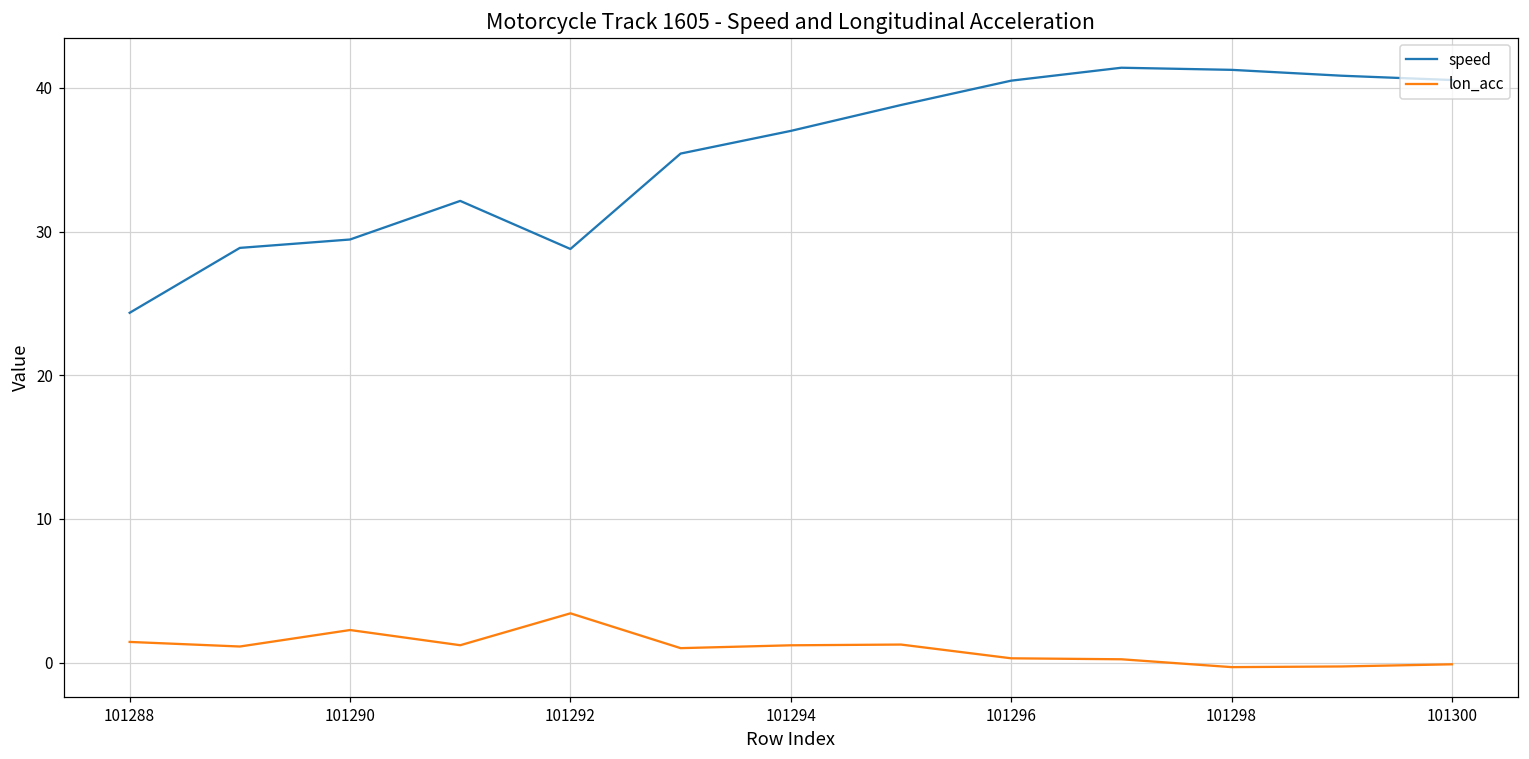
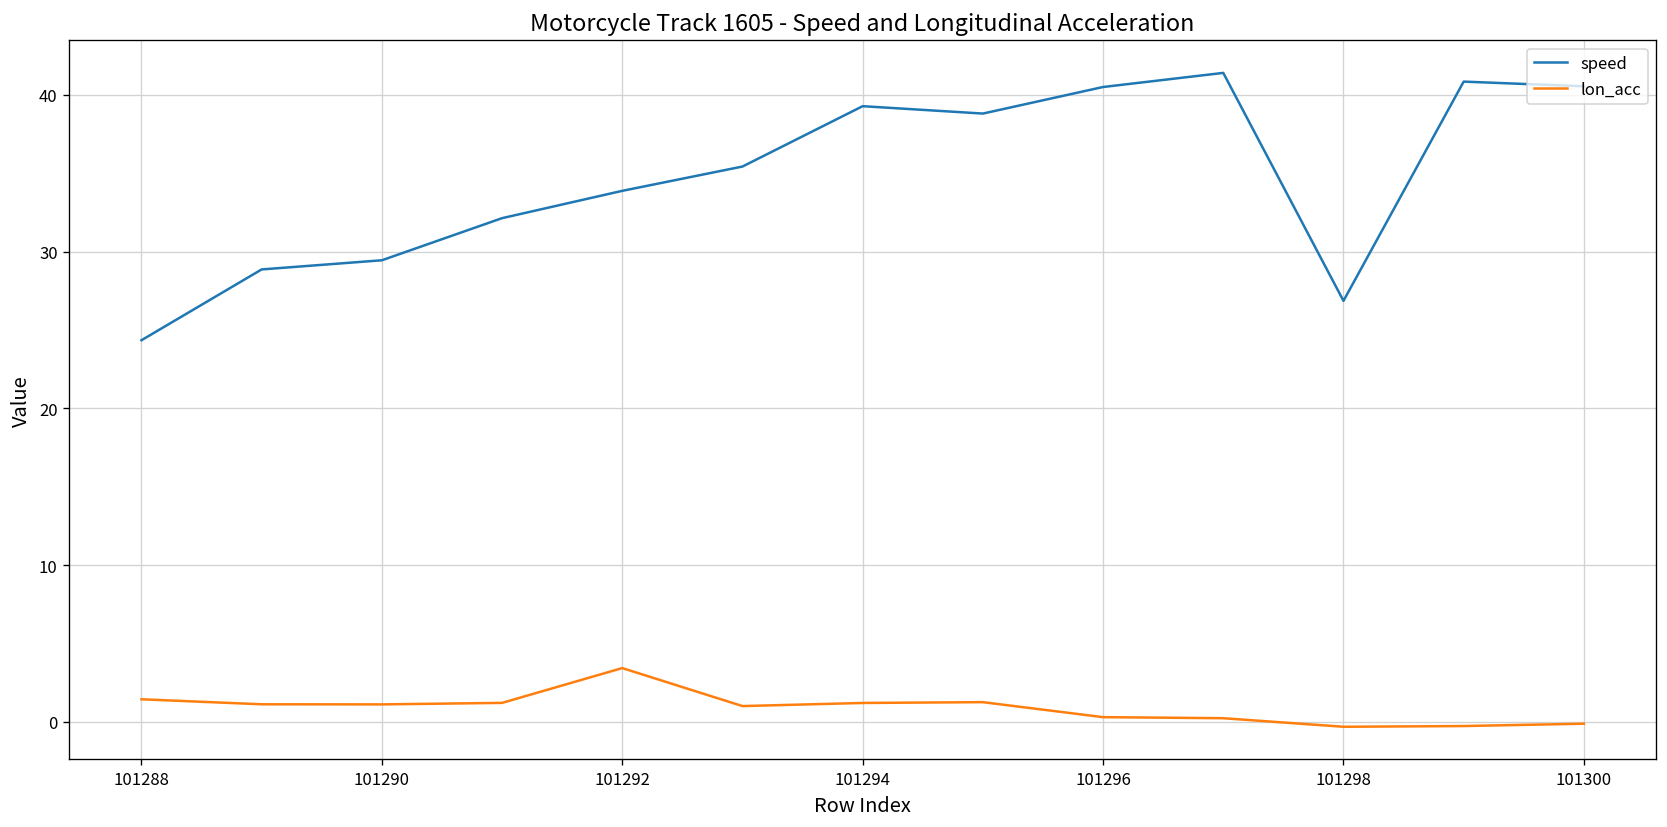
  {
    "speed": {
      "101288": 24.3,
      "101290": 29.4,
-     "101292": 28.8,
-     "101294": 37.0,
+     "101292": 33.9,
+     "101294": 39.3,
      "101296": 40.5,
-     "101298": 41.3
+     "101298": 26.9
    },
    "lon_acc": {
      "101288": 1.4,
-     "101290": 2.3,
+     "101290": 1.1,
      "101292": 3.4,
      "101294": 1.2,
      "101296": 0.3,
      "101298": -0.3,
      "101300": -0.1
    }
  }
